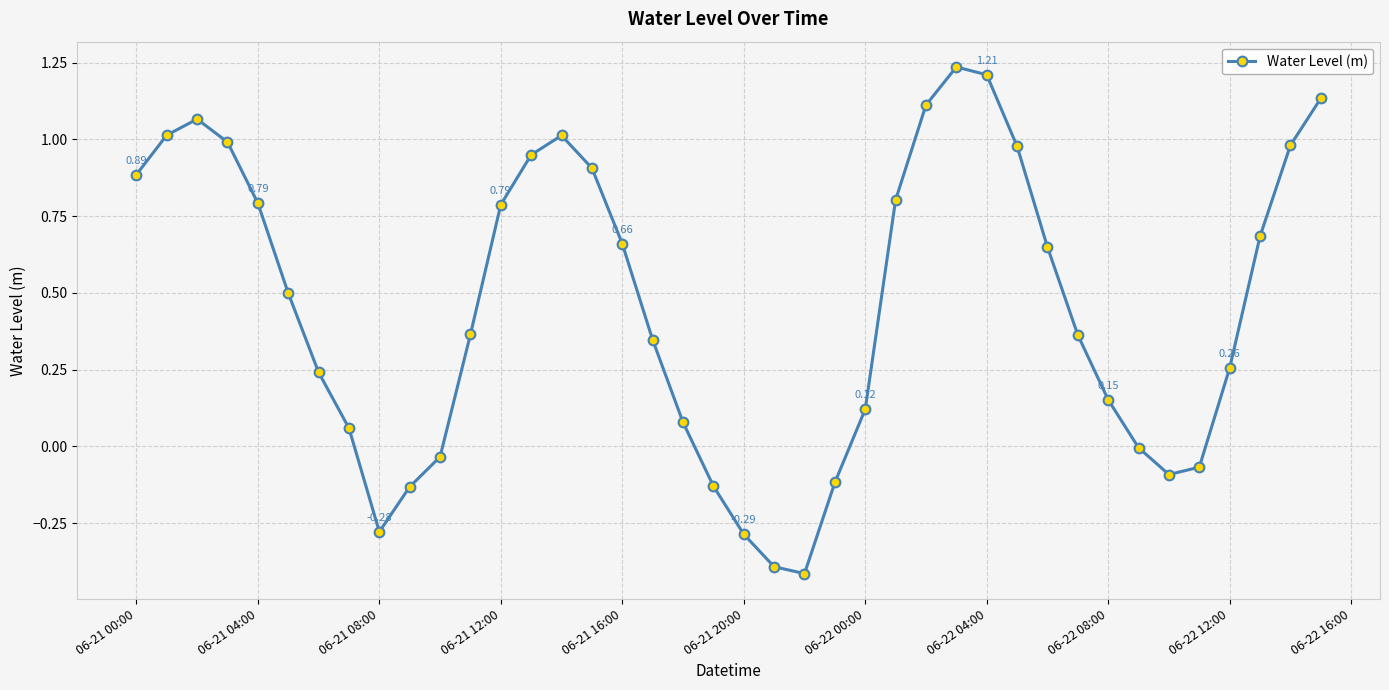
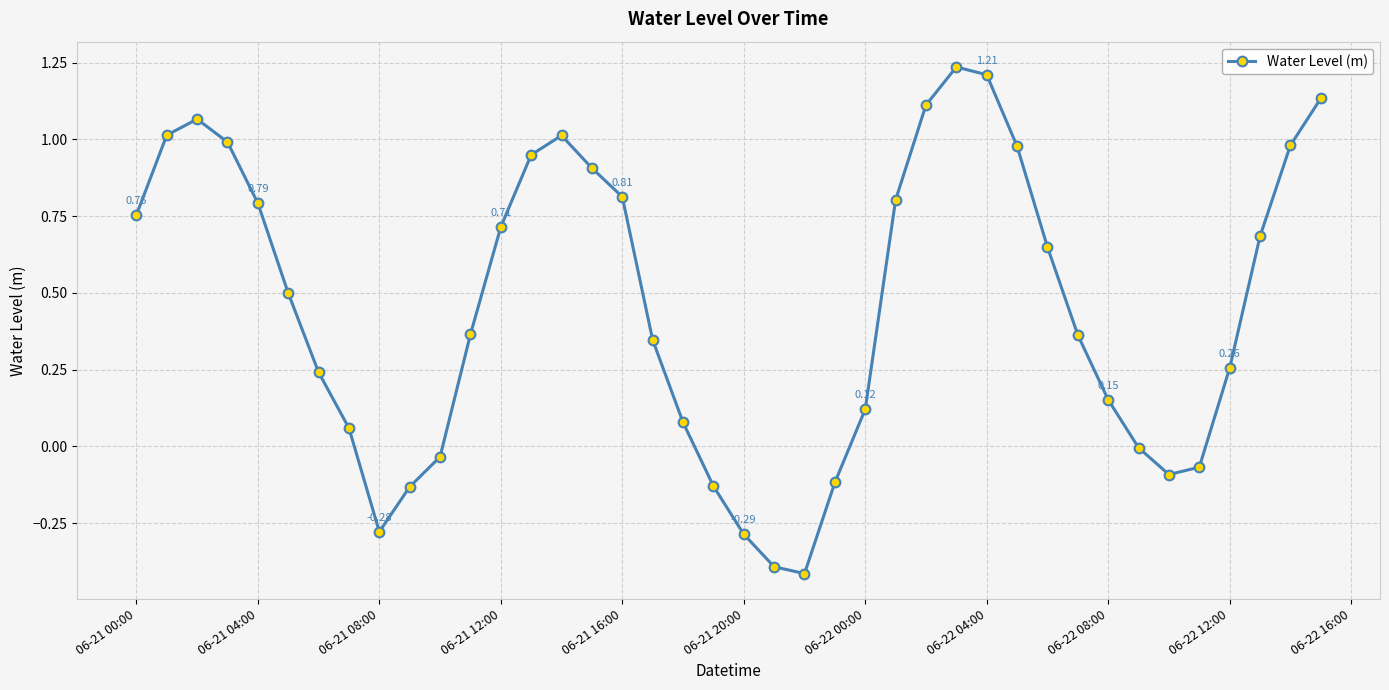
  {
-   "06-21 00:00": 0.89,
+   "06-21 00:00": 0.75,
    "06-21 04:00": 0.79,
    "06-21 08:00": -0.28,
-   "06-21 12:00": 0.79,
-   "06-21 16:00": 0.66,
+   "06-21 12:00": 0.71,
+   "06-21 16:00": 0.81,
    "06-21 20:00": -0.29,
    "06-22 00:00": 0.12,
    "06-22 04:00": 1.21,
    "06-22 08:00": 0.15,
    "06-22 12:00": 0.26
  }
